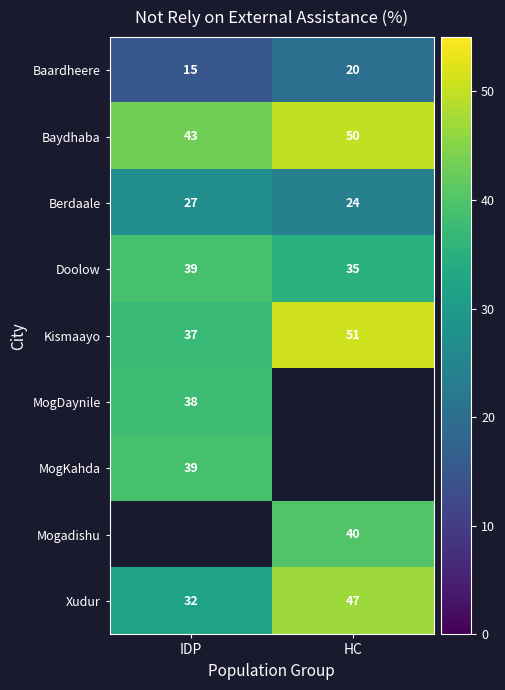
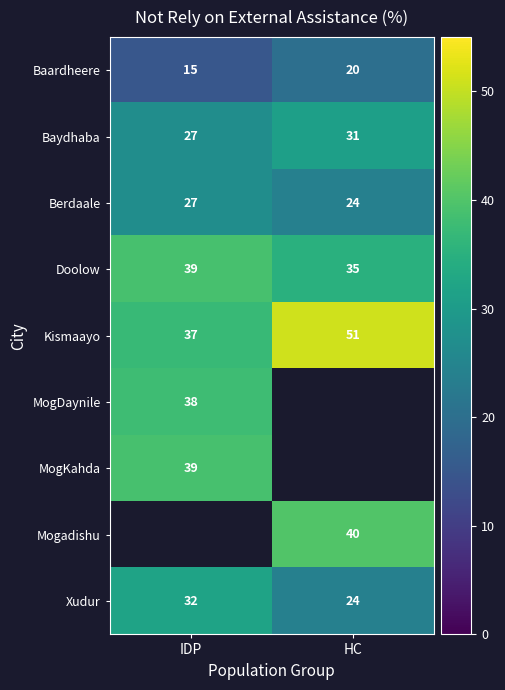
  {
    "Baardheere": {
      "IDP": 15,
      "HC": 20
    },
    "Baydhaba": {
-     "IDP": 43,
-     "HC": 50
+     "IDP": 27,
+     "HC": 31
    },
    "Berdaale": {
      "IDP": 27,
      "HC": 24
    },
    "Doolow": {
      "IDP": 39,
      "HC": 35
    },
    "Kismaayo": {
      "IDP": 37,
      "HC": 51
    },
    "MogDaynile": {
      "IDP": 38
    },
    "MogKahda": {
      "IDP": 39
    },
    "Mogadishu": {
      "HC": 40
    },
    "Xudur": {
      "IDP": 32,
-     "HC": 47
+     "HC": 24
    }
  }
